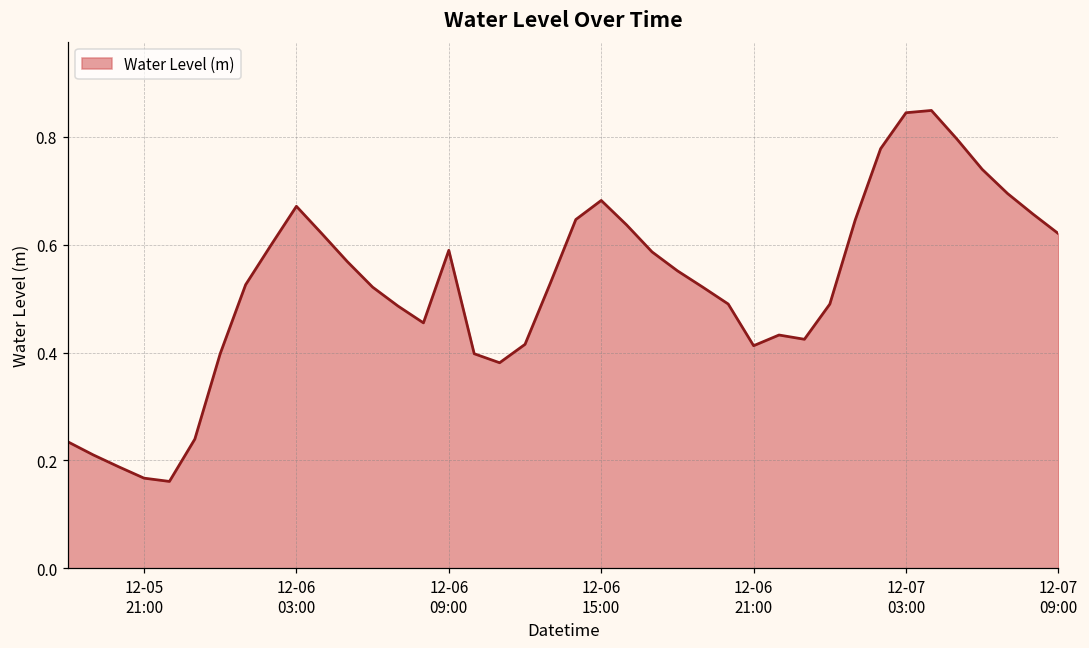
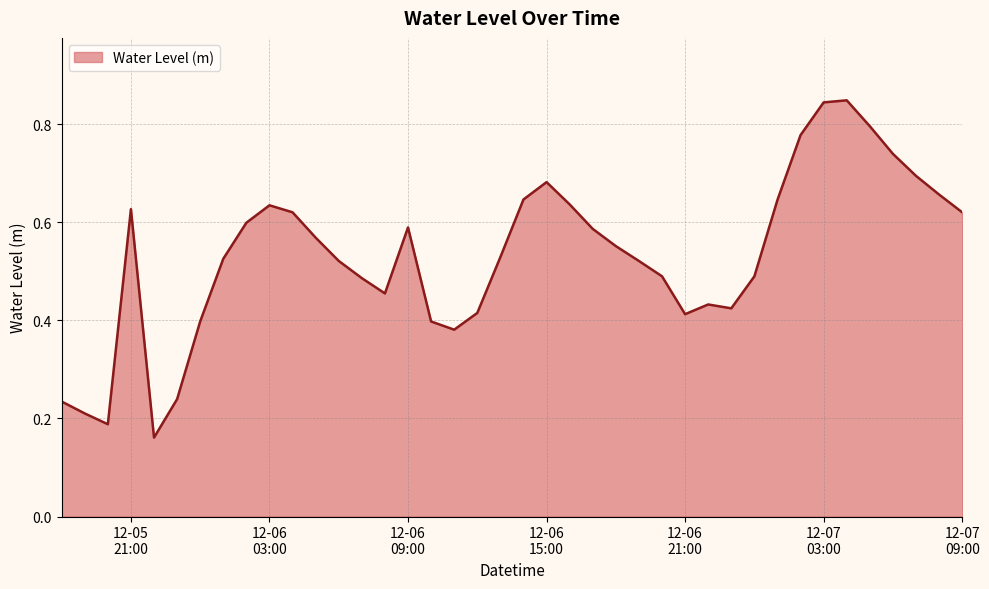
  {
-   "12-05 21:00": 0.17,
-   "12-06 03:00": 0.67,
+   "12-05 21:00": 0.63,
+   "12-06 03:00": 0.63,
    "12-06 09:00": 0.59,
    "12-06 15:00": 0.68,
    "12-06 21:00": 0.41,
    "12-07 03:00": 0.84,
    "12-07 09:00": 0.62
  }
